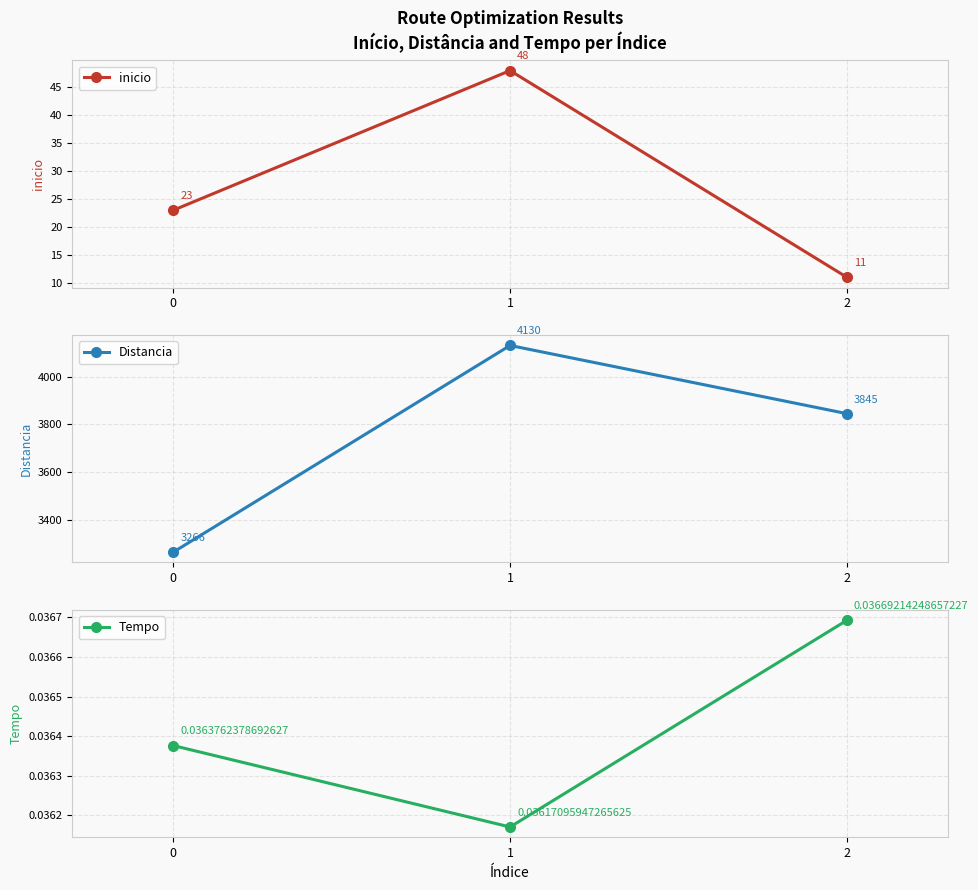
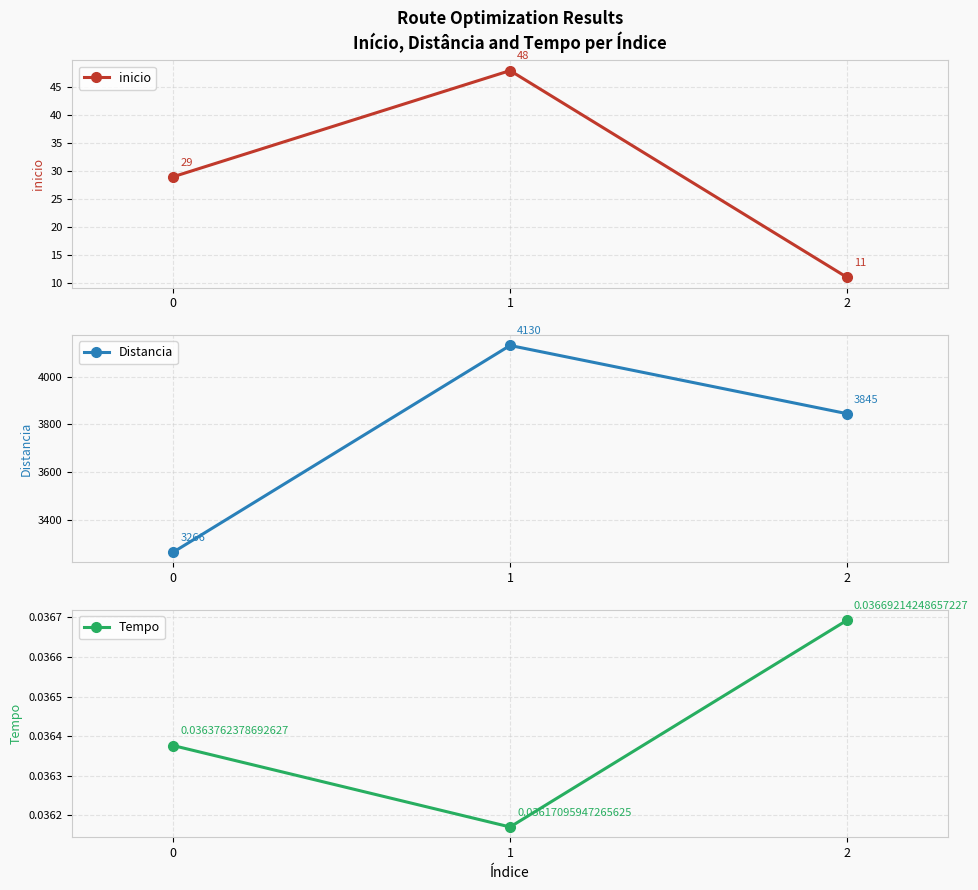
  {
    "Route Optimization Results Início, Distância and Tempo per Índice": {
-     "0": 23,
+     "0": 29,
      "1": 48,
      "2": 11
    }
  }
